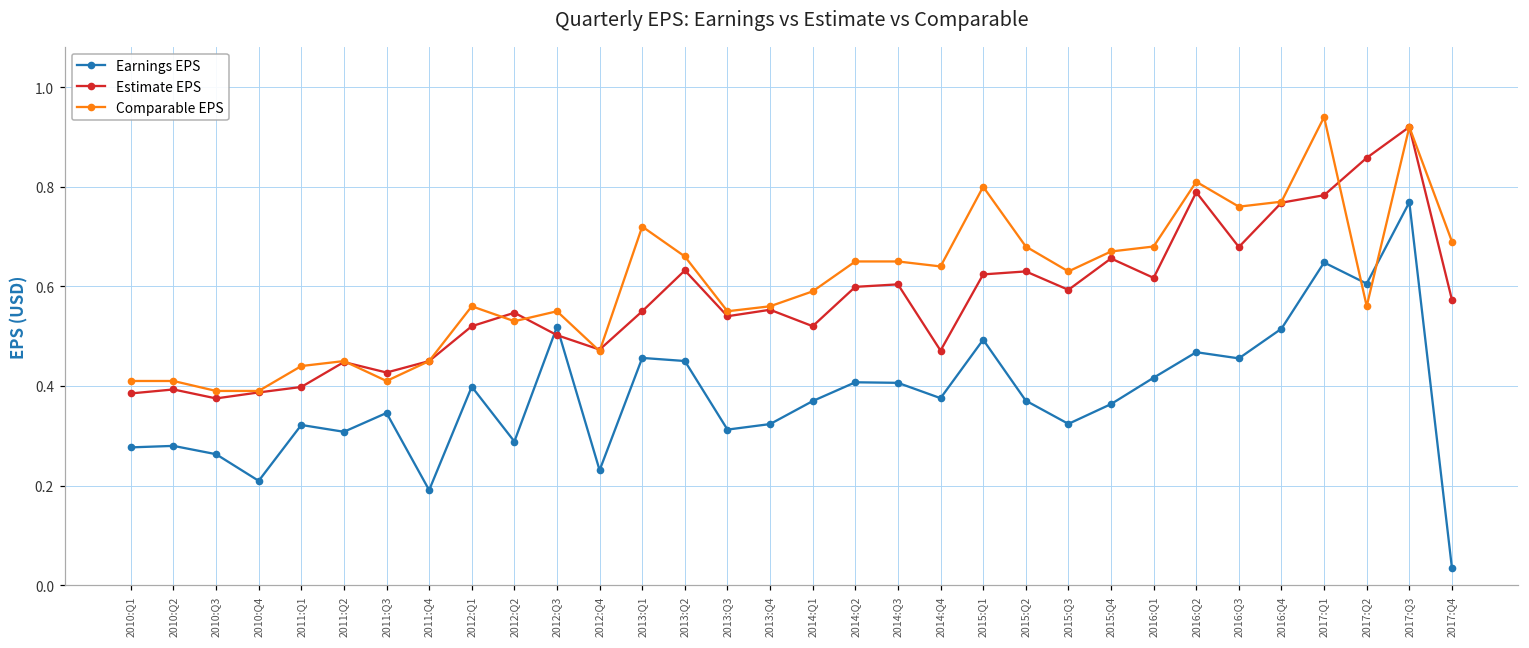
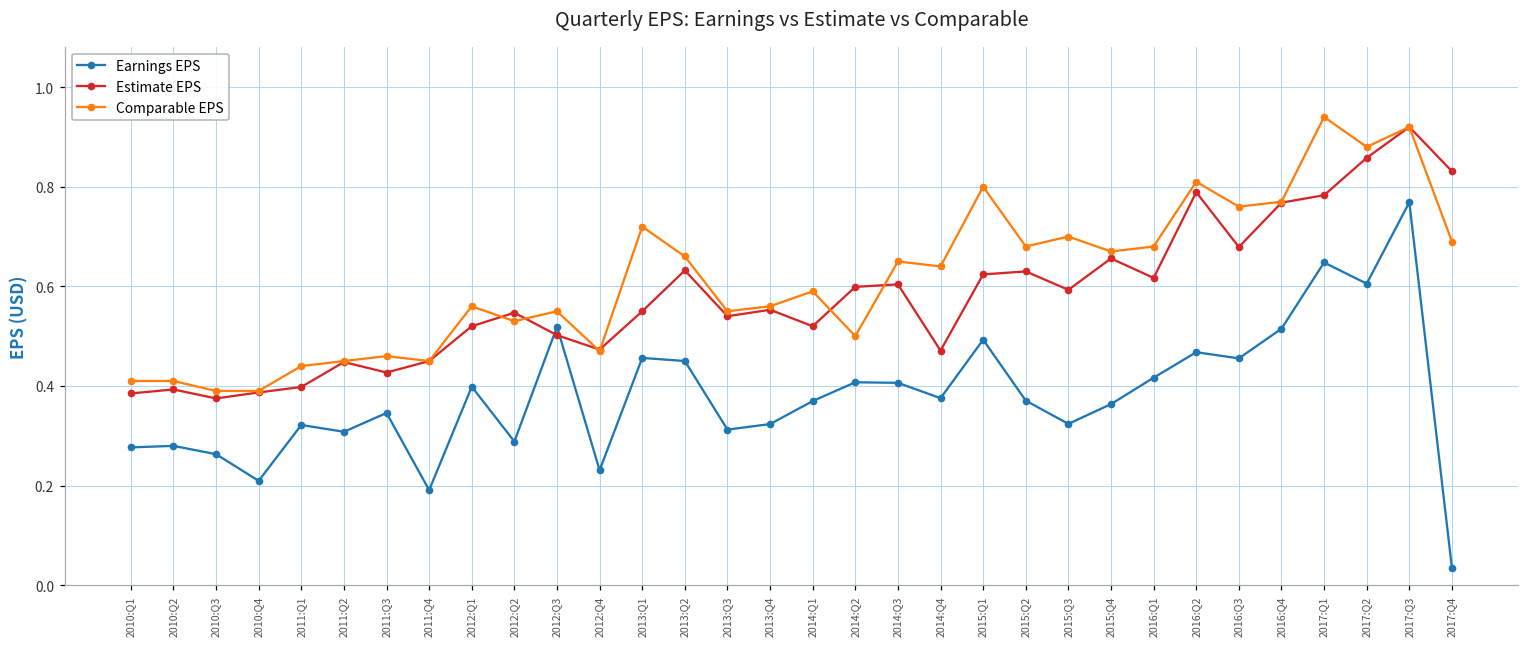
  {
    "Earnings EPS": {
      "2010:Q1": 0.28,
      "2010:Q2": 0.28,
      "2010:Q3": 0.26,
      "2010:Q4": 0.21,
      "2011:Q1": 0.32,
      "2011:Q2": 0.31,
      "2011:Q3": 0.35,
      "2011:Q4": 0.19,
      "2012:Q1": 0.40,
      "2012:Q2": 0.29,
      "2012:Q3": 0.52,
      "2012:Q4": 0.23,
      "2013:Q1": 0.46,
      "2013:Q2": 0.45,
      "2013:Q3": 0.31,
      "2013:Q4": 0.32,
      "2014:Q1": 0.37,
      "2014:Q2": 0.41,
      "2014:Q3": 0.41,
      "2014:Q4": 0.38,
      "2015:Q1": 0.49,
      "2015:Q2": 0.37,
      "2015:Q3": 0.32,
      "2015:Q4": 0.36,
      "2016:Q1": 0.42,
      "2016:Q2": 0.47,
      "2016:Q3": 0.46,
      "2016:Q4": 0.52,
      "2017:Q1": 0.65,
      "2017:Q2": 0.61,
      "2017:Q3": 0.77,
      "2017:Q4": 0.03
    },
    "Estimate EPS": {
      "2010:Q1": 0.39,
      "2010:Q2": 0.39,
      "2010:Q3": 0.38,
      "2011:Q1": 0.40,
      "2011:Q3": 0.43,
      "2012:Q1": 0.52,
      "2012:Q2": 0.55,
      "2012:Q3": 0.50,
      "2013:Q1": 0.55,
      "2013:Q2": 0.63,
      "2013:Q3": 0.54,
      "2013:Q4": 0.55,
      "2014:Q1": 0.52,
      "2014:Q2": 0.60,
      "2014:Q3": 0.60,
      "2014:Q4": 0.47,
      "2015:Q1": 0.62,
      "2015:Q2": 0.63,
      "2015:Q3": 0.59,
      "2015:Q4": 0.66,
      "2016:Q1": 0.62,
      "2016:Q2": 0.79,
      "2016:Q3": 0.68,
      "2017:Q1": 0.78,
      "2017:Q2": 0.86,
-     "2017:Q4": 0.57
+     "2017:Q4": 0.83
    },
    "Comparable EPS": {
      "2010:Q1": 0.41,
      "2010:Q2": 0.41,
      "2010:Q3": 0.39,
      "2011:Q1": 0.44,
-     "2011:Q3": 0.41,
+     "2011:Q3": 0.46,
      "2012:Q1": 0.56,
      "2012:Q2": 0.53,
      "2012:Q3": 0.55,
      "2013:Q1": 0.72,
      "2013:Q2": 0.66,
      "2013:Q3": 0.55,
      "2013:Q4": 0.56,
      "2014:Q1": 0.59,
-     "2014:Q2": 0.65,
+     "2014:Q2": 0.50,
      "2014:Q3": 0.65,
      "2014:Q4": 0.64,
      "2015:Q1": 0.80,
      "2015:Q2": 0.68,
-     "2015:Q3": 0.63,
+     "2015:Q3": 0.70,
      "2015:Q4": 0.67,
      "2016:Q1": 0.68,
      "2016:Q2": 0.81,
      "2016:Q3": 0.76,
      "2017:Q1": 0.94,
-     "2017:Q2": 0.56,
+     "2017:Q2": 0.88,
      "2017:Q4": 0.69
    }
  }
